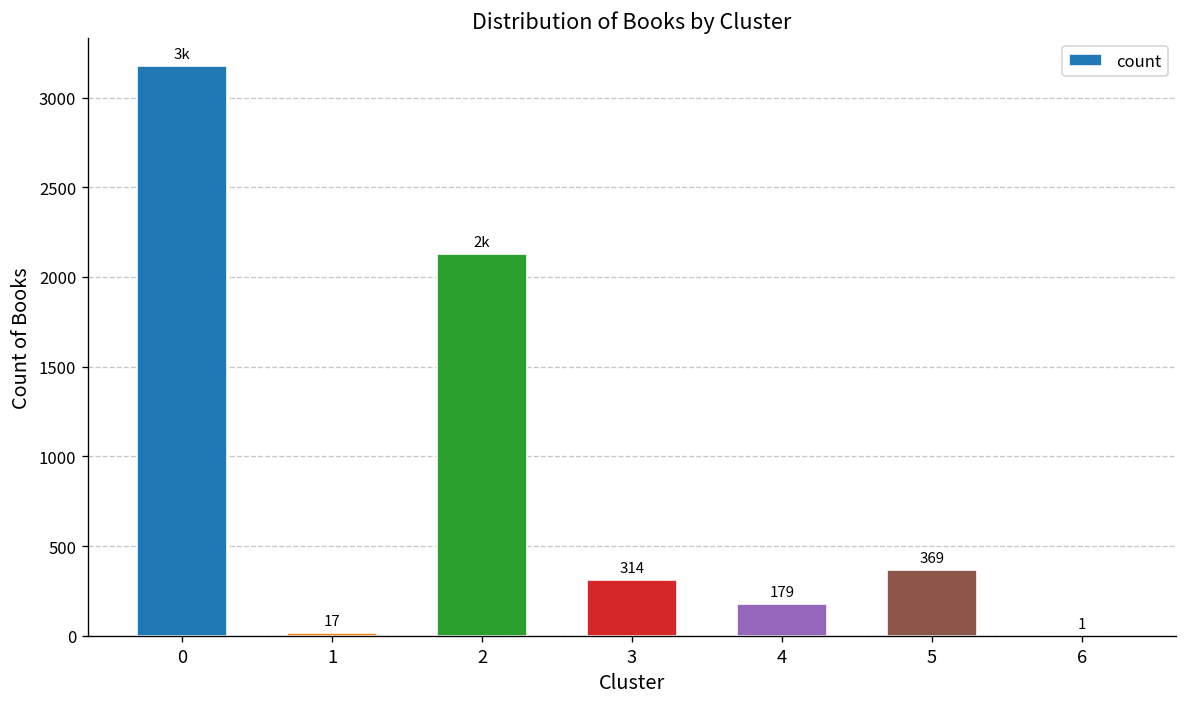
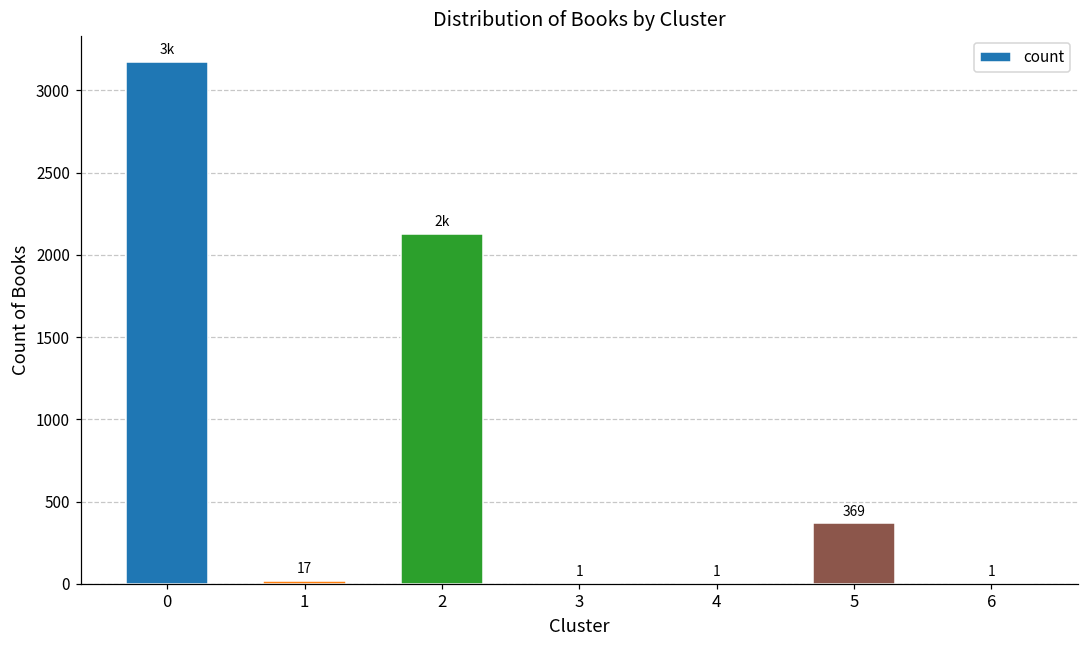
  {
    "0": "3k",
    "1": "17",
    "2": "2k",
-   "3": "314",
-   "4": "179",
+   "3": "1",
+   "4": "1",
    "5": "369",
    "6": "1"
  }
